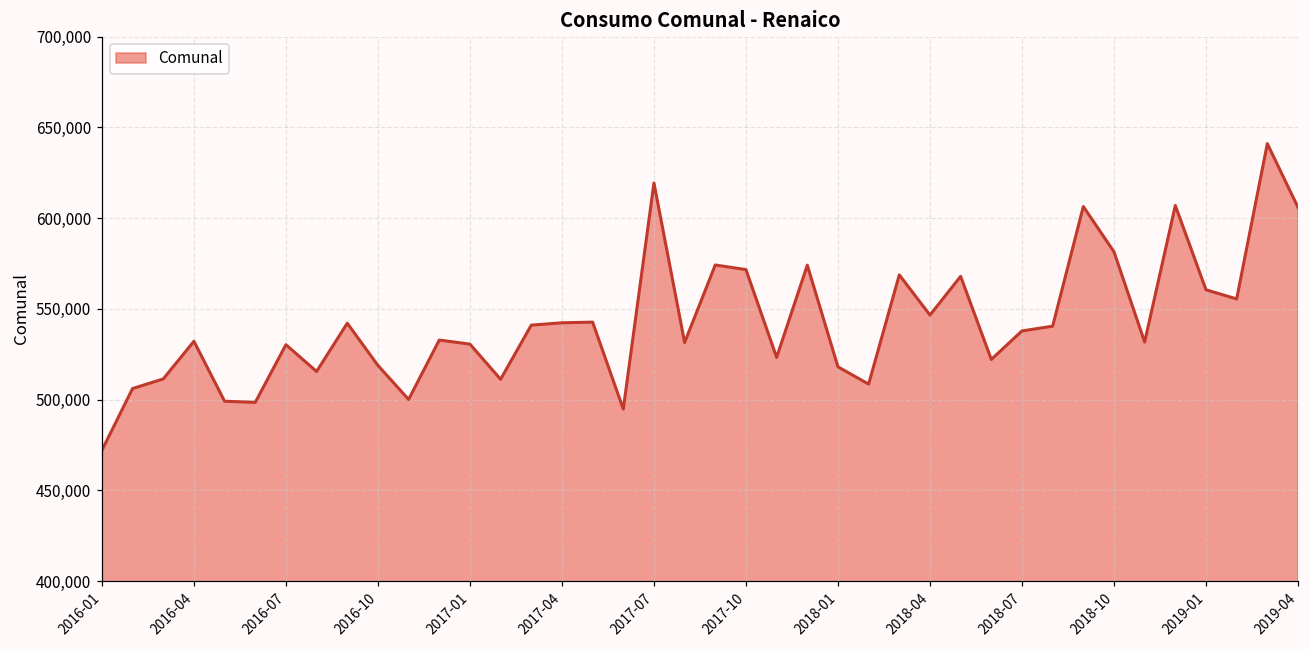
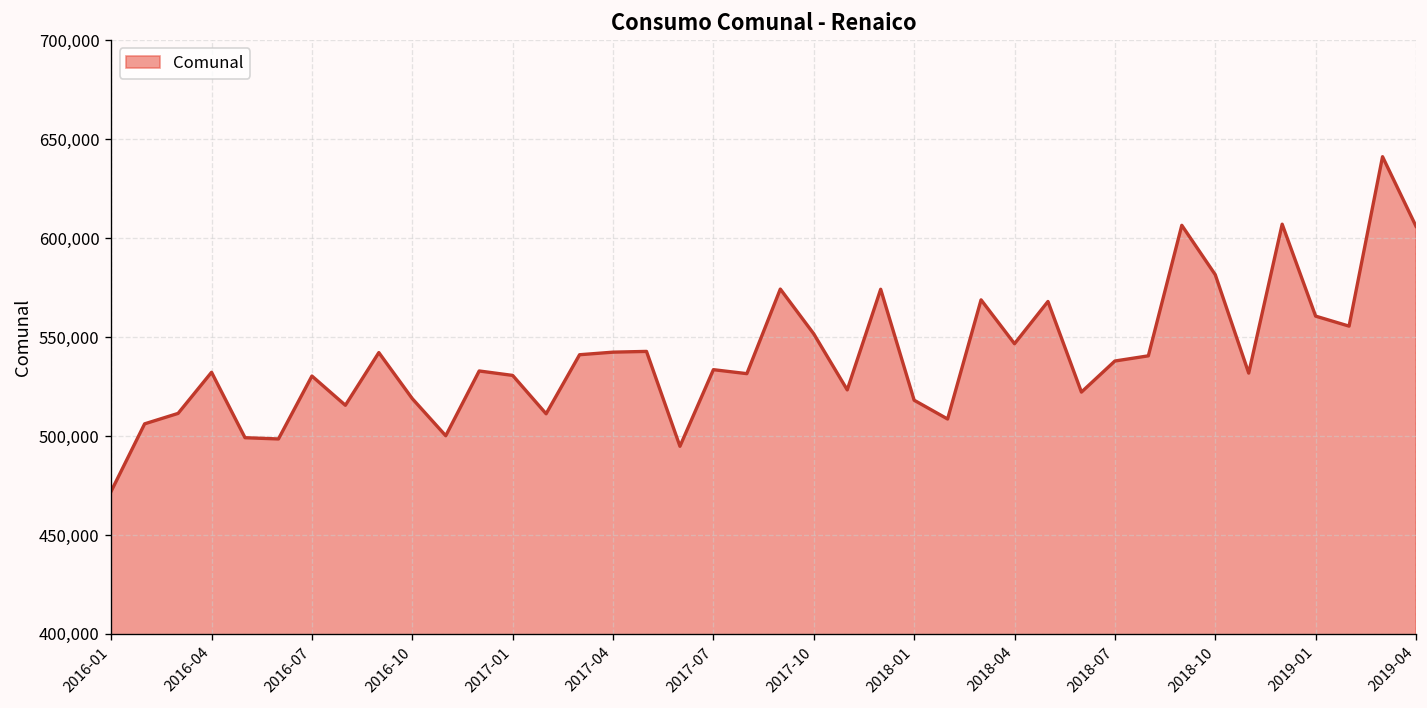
  {
    "2016-01": "472,000",
    "2016-04": "532,000",
    "2016-07": "530,000",
    "2016-10": "519,000",
    "2017-01": "531,000",
    "2017-04": "542,000",
-   "2017-07": "619,000",
-   "2017-10": "572,000",
+   "2017-07": "533,000",
+   "2017-10": "552,000",
    "2018-01": "518,000",
    "2018-04": "547,000",
    "2018-07": "538,000",
    "2018-10": "581,000",
    "2019-01": "561,000",
    "2019-04": "606,000"
  }
